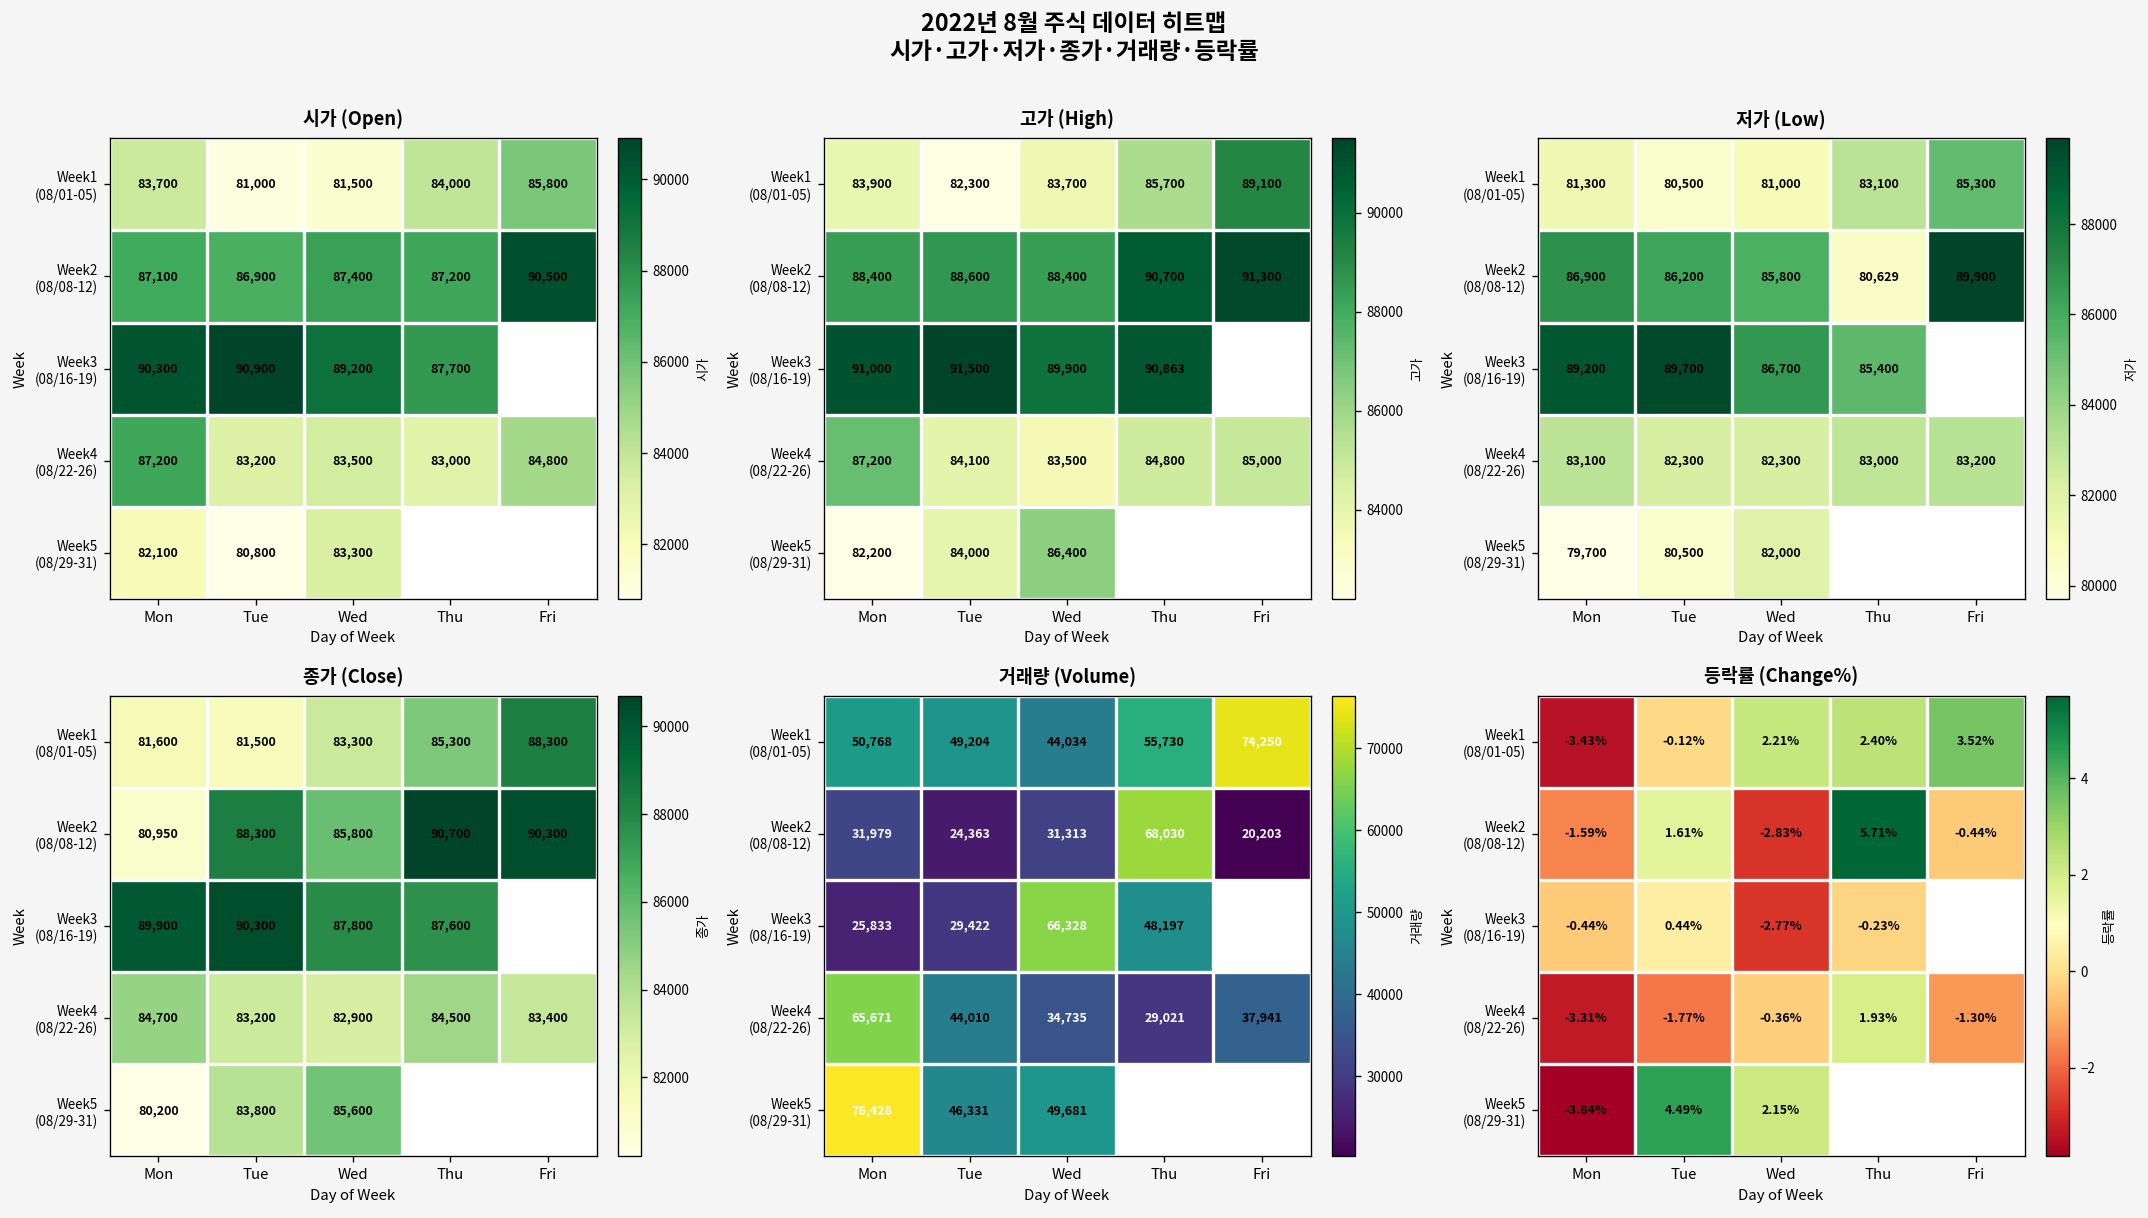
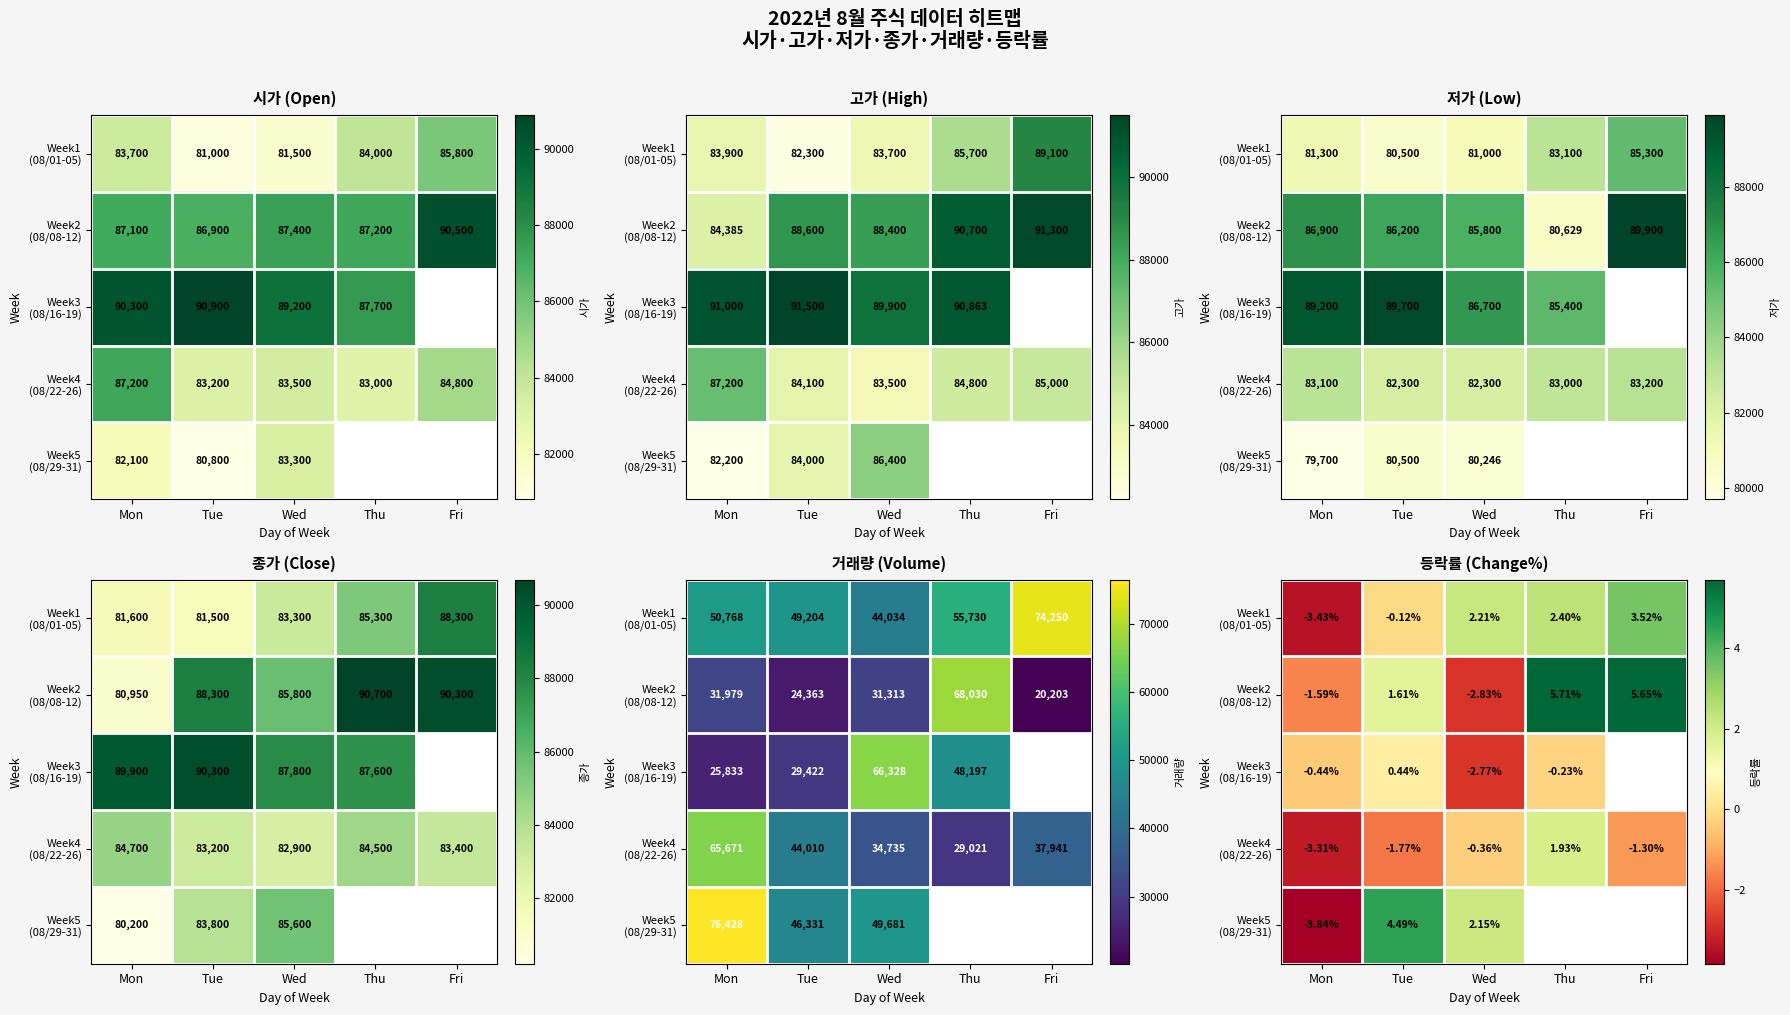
  {
    "시가 (Open)": {
      "Week1 (08/01-05)": {
        "Mon": "83,700",
        "Tue": "81,000",
        "Wed": "81,500",
        "Thu": "84,000",
        "Fri": "85,800"
      },
      "Week2 (08/08-12)": {
        "Mon": "87,100",
        "Tue": "86,900",
        "Wed": "87,400",
        "Thu": "87,200",
        "Fri": "90,500"
      },
      "Week3 (08/16-19)": {
        "Mon": "90,300",
        "Tue": "90,900",
        "Wed": "89,200",
        "Thu": "87,700"
      },
      "Week4 (08/22-26)": {
        "Mon": "87,200",
        "Tue": "83,200",
        "Wed": "83,500",
        "Thu": "83,000",
        "Fri": "84,800"
      },
      "Week5 (08/29-31)": {
        "Mon": "82,100",
        "Tue": "80,800",
        "Wed": "83,300"
      }
    },
    "고가 (High)": {
      "Week1 (08/01-05)": {
        "Mon": "83,900",
        "Tue": "82,300",
        "Wed": "83,700",
        "Thu": "85,700",
        "Fri": "89,100"
      },
      "Week2 (08/08-12)": {
-       "Mon": "88,400",
+       "Mon": "84,385",
        "Tue": "88,600",
        "Wed": "88,400",
        "Thu": "90,700",
        "Fri": "91,300"
      },
      "Week3 (08/16-19)": {
        "Mon": "91,000",
        "Tue": "91,500",
        "Wed": "89,900",
        "Thu": "90,863"
      },
      "Week4 (08/22-26)": {
        "Mon": "87,200",
        "Tue": "84,100",
        "Wed": "83,500",
        "Thu": "84,800",
        "Fri": "85,000"
      },
      "Week5 (08/29-31)": {
        "Mon": "82,200",
        "Tue": "84,000",
        "Wed": "86,400"
      }
    },
    "저가 (Low)": {
      "Week1 (08/01-05)": {
        "Mon": "81,300",
        "Tue": "80,500",
        "Wed": "81,000",
        "Thu": "83,100",
        "Fri": "85,300"
      },
      "Week2 (08/08-12)": {
        "Mon": "86,900",
        "Tue": "86,200",
        "Wed": "85,800",
        "Thu": "80,629",
        "Fri": "89,900"
      },
      "Week3 (08/16-19)": {
        "Mon": "89,200",
        "Tue": "89,700",
        "Wed": "86,700",
        "Thu": "85,400"
      },
      "Week4 (08/22-26)": {
        "Mon": "83,100",
        "Tue": "82,300",
        "Wed": "82,300",
        "Thu": "83,000",
        "Fri": "83,200"
      },
      "Week5 (08/29-31)": {
        "Mon": "79,700",
        "Tue": "80,500",
-       "Wed": "82,000"
+       "Wed": "80,246"
      }
    },
    "종가 (Close)": {
      "Week1 (08/01-05)": {
        "Mon": "81,600",
        "Tue": "81,500",
        "Wed": "83,300",
        "Thu": "85,300",
        "Fri": "88,300"
      },
      "Week2 (08/08-12)": {
        "Mon": "80,950",
        "Tue": "88,300",
        "Wed": "85,800",
        "Thu": "90,700",
        "Fri": "90,300"
      },
      "Week3 (08/16-19)": {
        "Mon": "89,900",
        "Tue": "90,300",
        "Wed": "87,800",
        "Thu": "87,600"
      },
      "Week4 (08/22-26)": {
        "Mon": "84,700",
        "Tue": "83,200",
        "Wed": "82,900",
        "Thu": "84,500",
        "Fri": "83,400"
      },
      "Week5 (08/29-31)": {
        "Mon": "80,200",
        "Tue": "83,800",
        "Wed": "85,600"
      }
    },
    "거래량 (Volume)": {
      "Week1 (08/01-05)": {
        "Mon": "50,768",
        "Tue": "49,204",
        "Wed": "44,034",
        "Thu": "55,730",
        "Fri": "74,250"
      },
      "Week2 (08/08-12)": {
        "Mon": "31,979",
        "Tue": "24,363",
        "Wed": "31,313",
        "Thu": "68,030",
        "Fri": "20,203"
      },
      "Week3 (08/16-19)": {
        "Mon": "25,833",
        "Tue": "29,422",
        "Wed": "66,328",
        "Thu": "48,197"
      },
      "Week4 (08/22-26)": {
        "Mon": "65,671",
        "Tue": "44,010",
        "Wed": "34,735",
        "Thu": "29,021",
        "Fri": "37,941"
      },
      "Week5 (08/29-31)": {
        "Mon": "76,428",
        "Tue": "46,331",
        "Wed": "49,681"
      }
    },
    "등락률 (Change%)": {
      "Week1 (08/01-05)": {
        "Mon": "-3.43%",
        "Tue": "-0.12%",
        "Wed": "2.21%",
        "Thu": "2.40%",
        "Fri": "3.52%"
      },
      "Week2 (08/08-12)": {
        "Mon": "-1.59%",
        "Tue": "1.61%",
        "Wed": "-2.83%",
        "Thu": "5.71%",
-       "Fri": "-0.44%"
+       "Fri": "5.65%"
      },
      "Week3 (08/16-19)": {
        "Mon": "-0.44%",
        "Tue": "0.44%",
        "Wed": "-2.77%",
        "Thu": "-0.23%"
      },
      "Week4 (08/22-26)": {
        "Mon": "-3.31%",
        "Tue": "-1.77%",
        "Wed": "-0.36%",
        "Thu": "1.93%",
        "Fri": "-1.30%"
      },
      "Week5 (08/29-31)": {
        "Mon": "-3.84%",
        "Tue": "4.49%",
        "Wed": "2.15%"
      }
    }
  }
